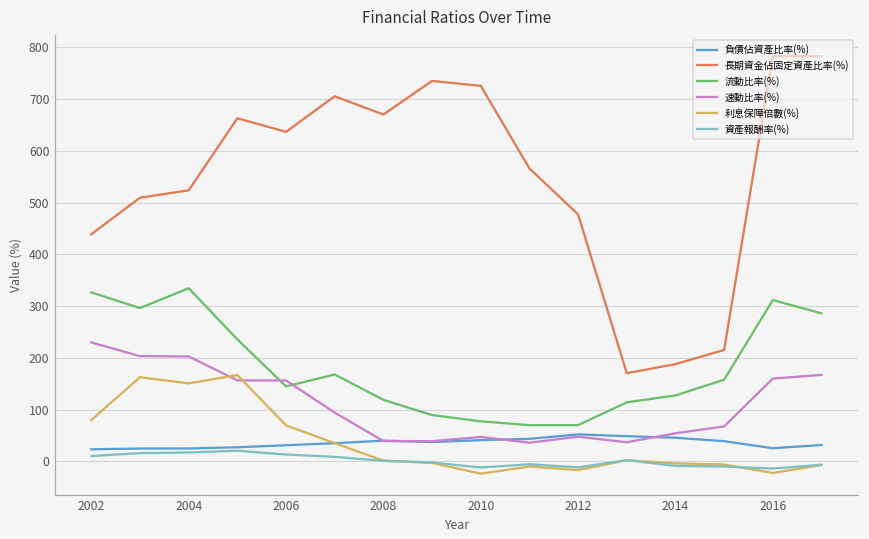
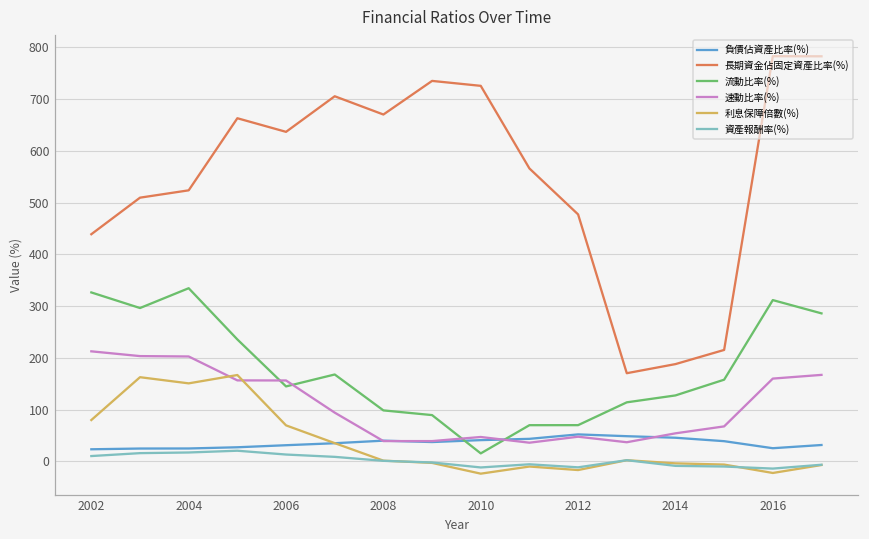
  {
    "流動比率(%)": {
      "2002": 330,
      "2004": 330,
      "2006": 140,
-     "2008": 120,
-     "2010": 80,
+     "2008": 100,
+     "2010": 20,
      "2012": 70,
      "2014": 130,
      "2016": 310
    },
    "速動比率(%)": {
-     "2002": 230,
+     "2002": 210,
      "2004": 200,
      "2006": 160,
      "2010": 50,
      "2014": 50,
      "2016": 160
    }
  }
